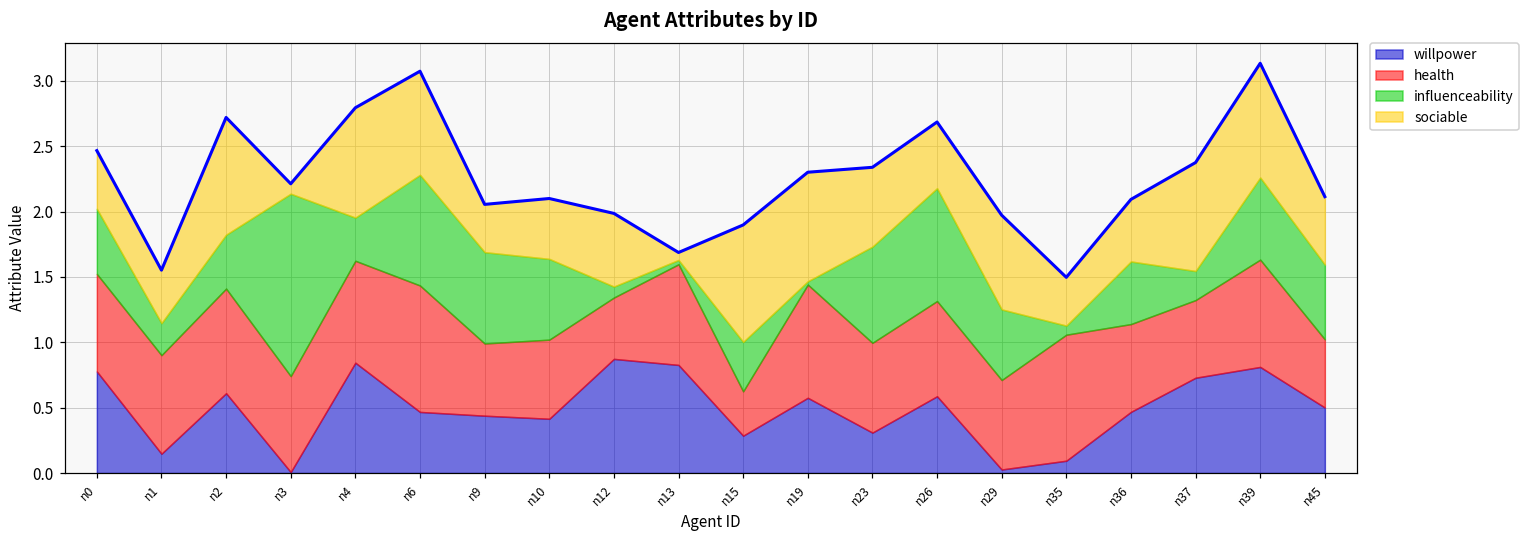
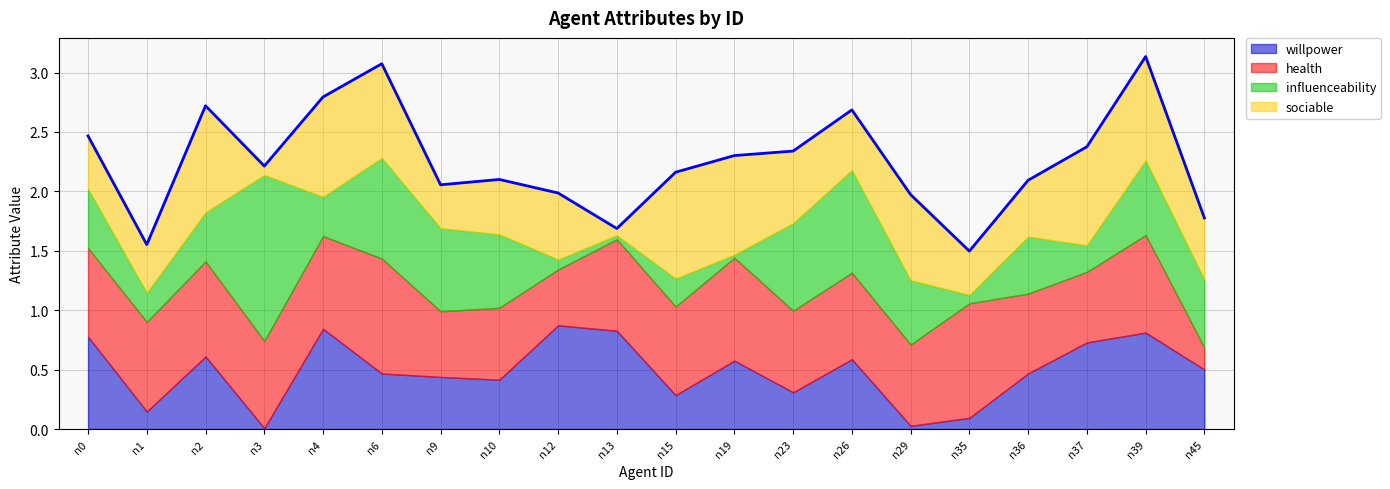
  {
    "willpower": {
      "n0": 0.78,
      "n1": 0.15,
      "n2": 0.61,
      "n4": 0.84,
      "n6": 0.47,
      "n9": 0.44,
      "n10": 0.42,
      "n12": 0.87,
      "n13": 0.83,
      "n15": 0.29,
      "n19": 0.58,
      "n23": 0.31,
      "n26": 0.59,
      "n29": 0.03,
      "n35": 0.09,
      "n36": 0.47,
      "n37": 0.73,
      "n39": 0.81,
      "n45": 0.50
    },
    "health": {
      "n0": 0.75,
      "n1": 0.75,
      "n2": 0.80,
      "n3": 0.73,
      "n4": 0.78,
      "n6": 0.97,
      "n9": 0.55,
      "n10": 0.61,
      "n12": 0.47,
      "n13": 0.77,
-     "n15": 0.34,
+     "n15": 0.75,
      "n19": 0.87,
      "n23": 0.69,
      "n26": 0.73,
      "n29": 0.68,
      "n35": 0.96,
      "n36": 0.67,
      "n37": 0.59,
      "n39": 0.82,
-     "n45": 0.52
+     "n45": 0.18
    },
    "influenceability": {
      "n0": 0.50,
      "n1": 0.24,
      "n2": 0.41,
      "n3": 1.40,
      "n4": 0.33,
      "n6": 0.85,
      "n9": 0.70,
      "n10": 0.62,
      "n12": 0.08,
      "n13": 0.03,
-     "n15": 0.38,
+     "n15": 0.23,
      "n19": 0.03,
      "n23": 0.74,
      "n26": 0.86,
      "n29": 0.54,
      "n35": 0.07,
      "n36": 0.48,
      "n37": 0.22,
      "n39": 0.63,
      "n45": 0.57
    },
    "sociable": {
      "n0": 0.45,
      "n1": 0.41,
      "n2": 0.90,
      "n3": 0.08,
      "n4": 0.84,
      "n6": 0.79,
      "n9": 0.37,
      "n10": 0.46,
      "n12": 0.56,
      "n13": 0.06,
      "n15": 0.90,
      "n19": 0.83,
      "n23": 0.61,
      "n26": 0.51,
      "n29": 0.72,
      "n35": 0.37,
      "n36": 0.47,
      "n37": 0.83,
      "n39": 0.87,
      "n45": 0.52
    }
  }
